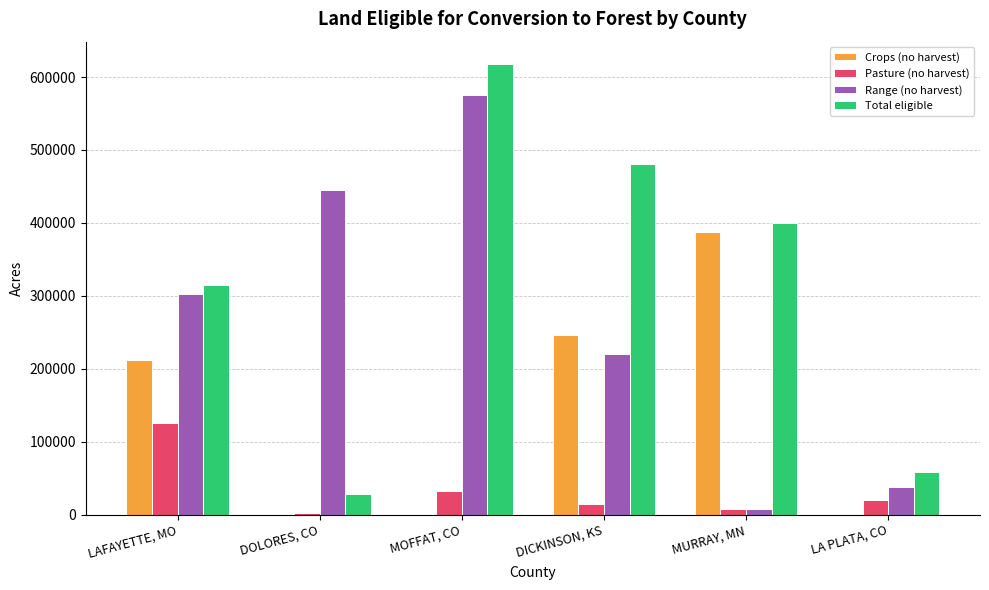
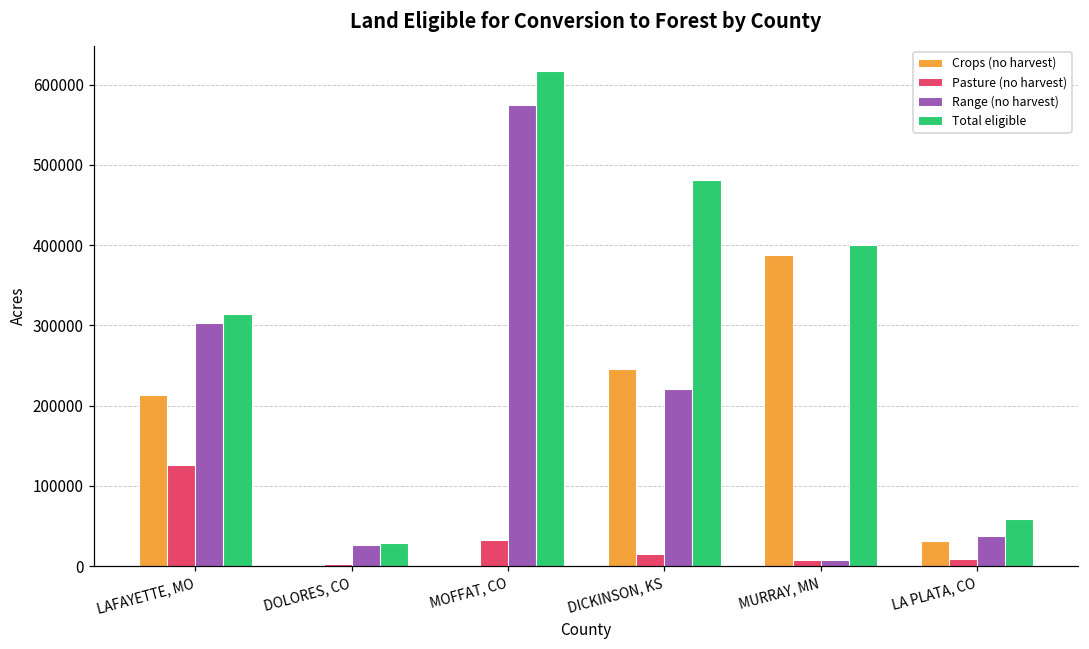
  {
    "Crops (no harvest)": {
      "LAFAYETTE, MO": 210000,
      "DOLORES, CO": 0,
      "MOFFAT, CO": 0,
      "DICKINSON, KS": 250000,
      "MURRAY, MN": 390000,
-     "LA PLATA, CO": 0
+     "LA PLATA, CO": 30000
    },
    "Pasture (no harvest)": {
      "LAFAYETTE, MO": 130000,
      "MOFFAT, CO": 30000,
      "DICKINSON, KS": 10000,
      "MURRAY, MN": 10000,
-     "LA PLATA, CO": 20000
+     "LA PLATA, CO": 10000
    },
    "Range (no harvest)": {
      "LAFAYETTE, MO": 300000,
-     "DOLORES, CO": 440000,
+     "DOLORES, CO": 30000,
      "MOFFAT, CO": 580000,
      "DICKINSON, KS": 220000,
      "MURRAY, MN": 10000,
      "LA PLATA, CO": 40000
    },
    "Total eligible": {
      "LAFAYETTE, MO": 310000,
      "DOLORES, CO": 30000,
      "MOFFAT, CO": 620000,
      "DICKINSON, KS": 480000,
      "MURRAY, MN": 400000,
      "LA PLATA, CO": 60000
    }
  }
